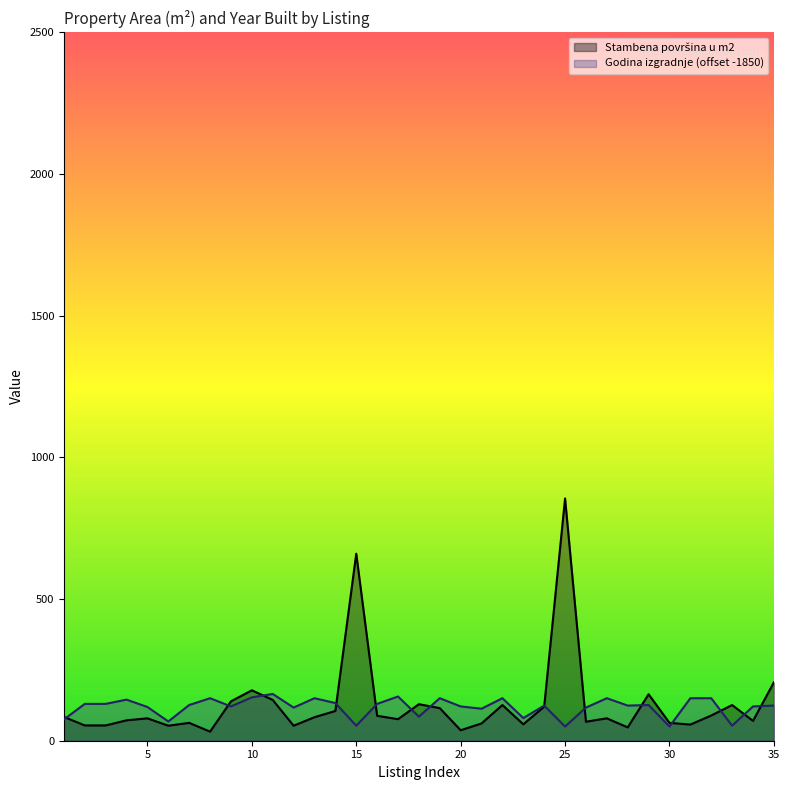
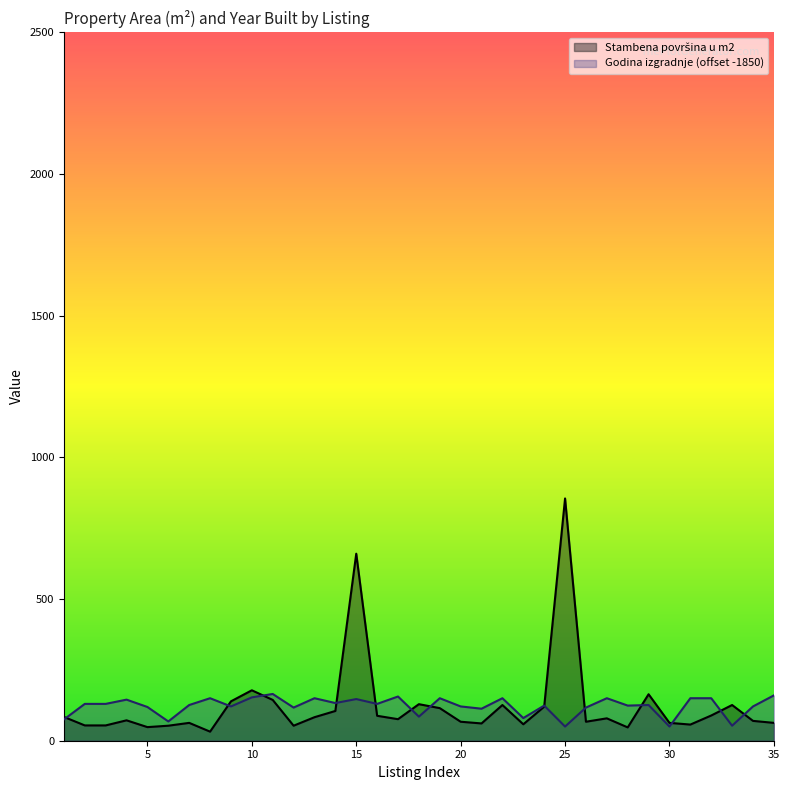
  {
    "Stambena površina u m2": {
-     "5": 80,
+     "5": 50,
      "10": 180,
      "15": 660,
-     "20": 40,
+     "20": 70,
      "25": 860,
      "30": 60,
-     "35": 210
+     "35": 60
    },
    "Godina izgradnje (offset -1850)": {
      "5": 120,
      "10": 150,
-     "15": 50,
+     "15": 150,
      "20": 120,
      "25": 50,
      "30": 50,
-     "35": 120
+     "35": 160
    }
  }
